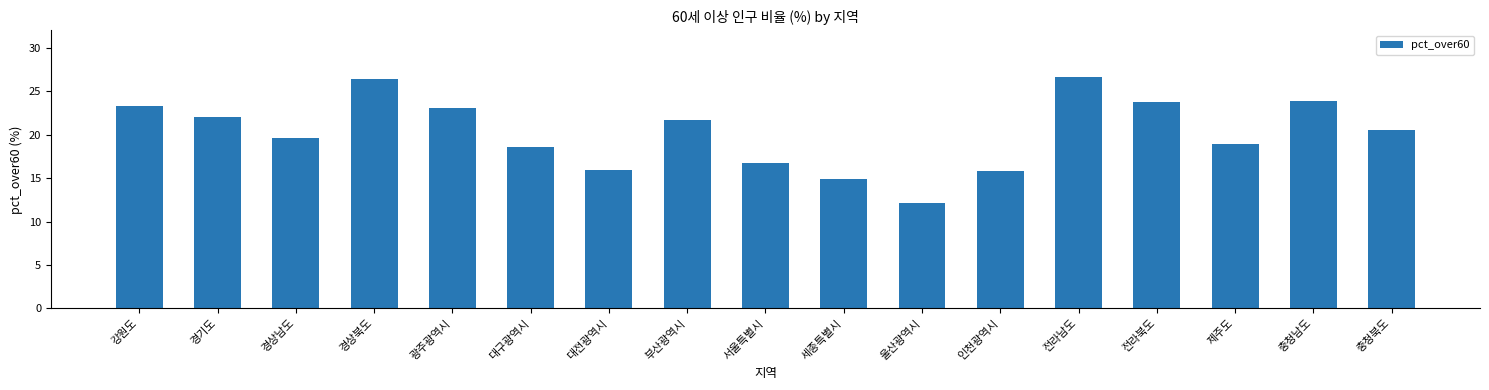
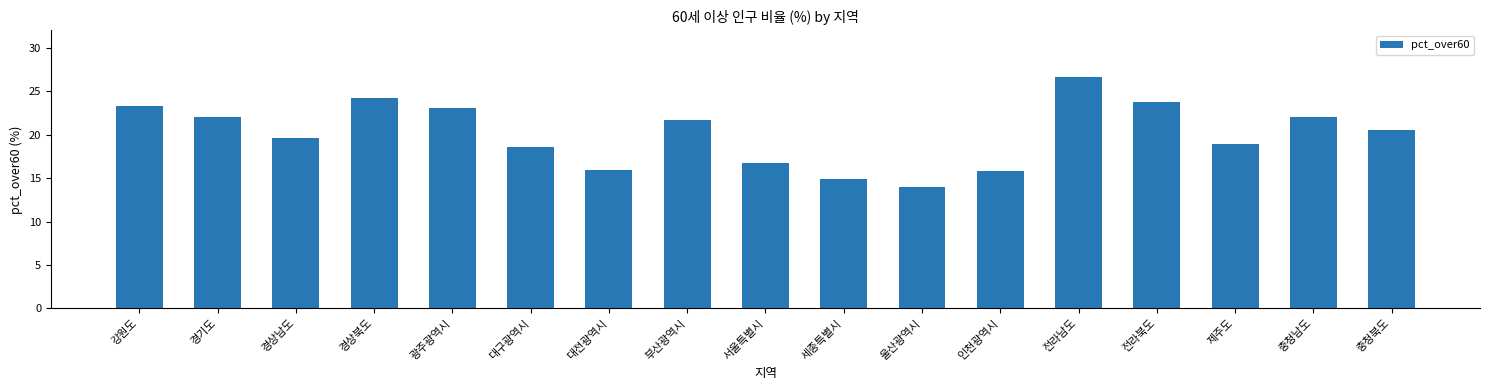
  {
    "강원도": 23,
    "경기도": 22,
    "경상남도": 20,
-   "경상북도": 26,
+   "경상북도": 24,
    "광주광역시": 23,
    "대구광역시": 19,
    "대전광역시": 16,
    "부산광역시": 22,
    "서울특별시": 17,
    "세종특별시": 15,
-   "울산광역시": 12,
+   "울산광역시": 14,
    "인천광역시": 16,
    "전라남도": 27,
    "전라북도": 24,
    "제주도": 19,
-   "충청남도": 24,
+   "충청남도": 22,
    "충청북도": 21
  }
